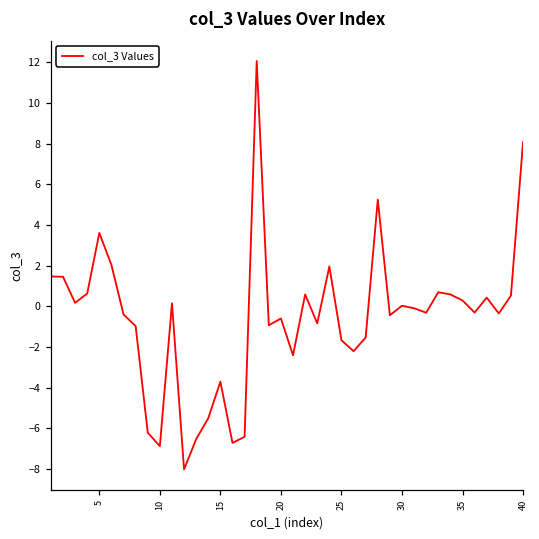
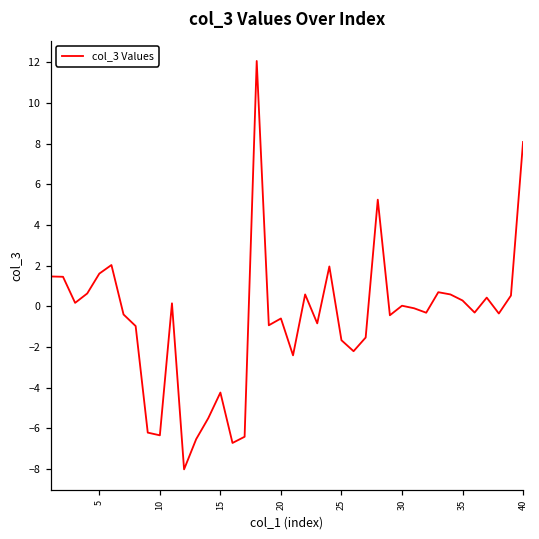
  {
-   "5": 3.6,
-   "10": -6.9,
-   "15": -3.7,
+   "5": 1.6,
+   "10": -6.3,
+   "15": -4.2,
    "20": -0.6,
    "25": -1.7,
    "30": 0.0,
    "35": 0.3,
    "40": 8.1
  }
